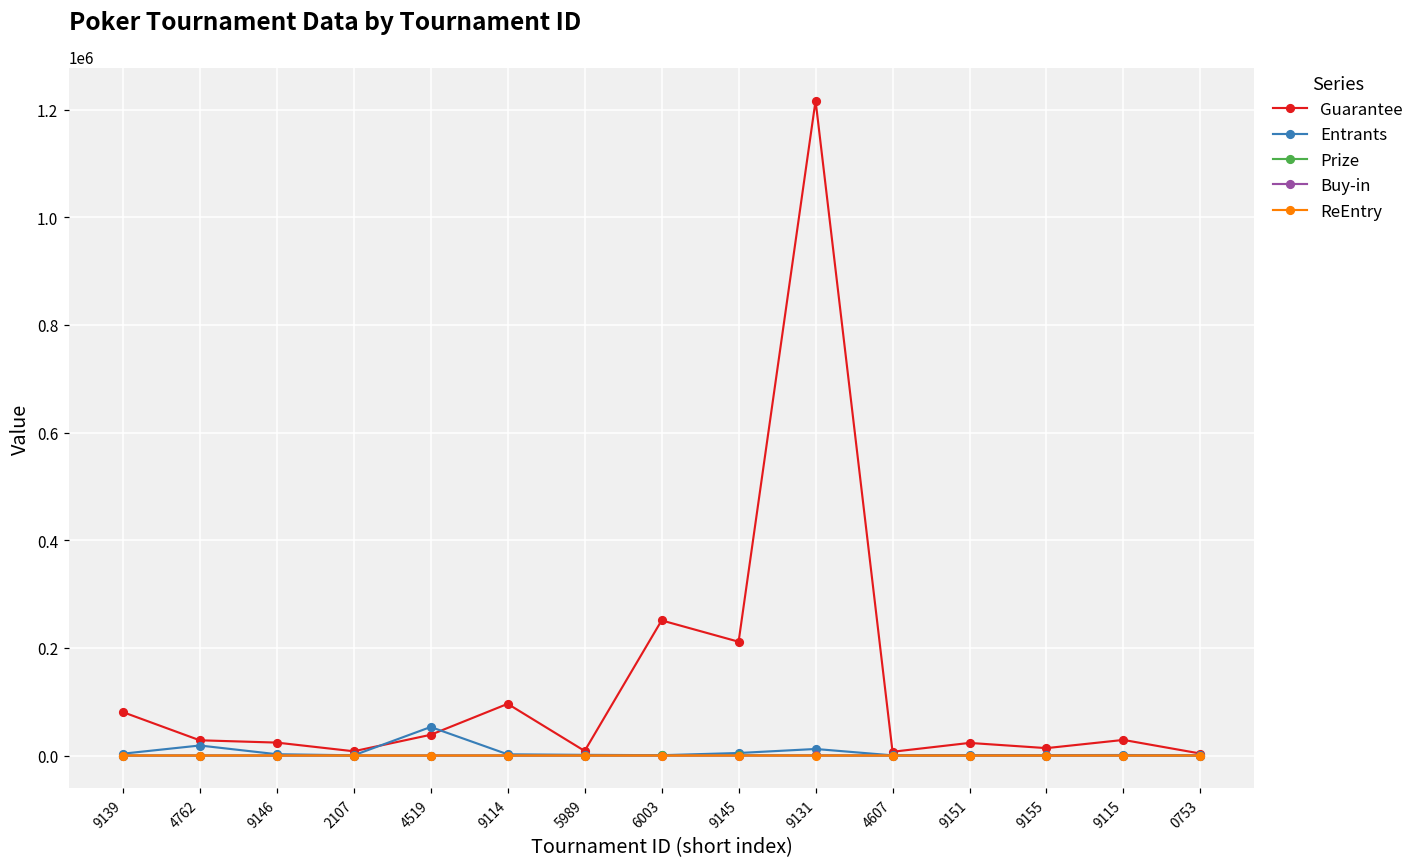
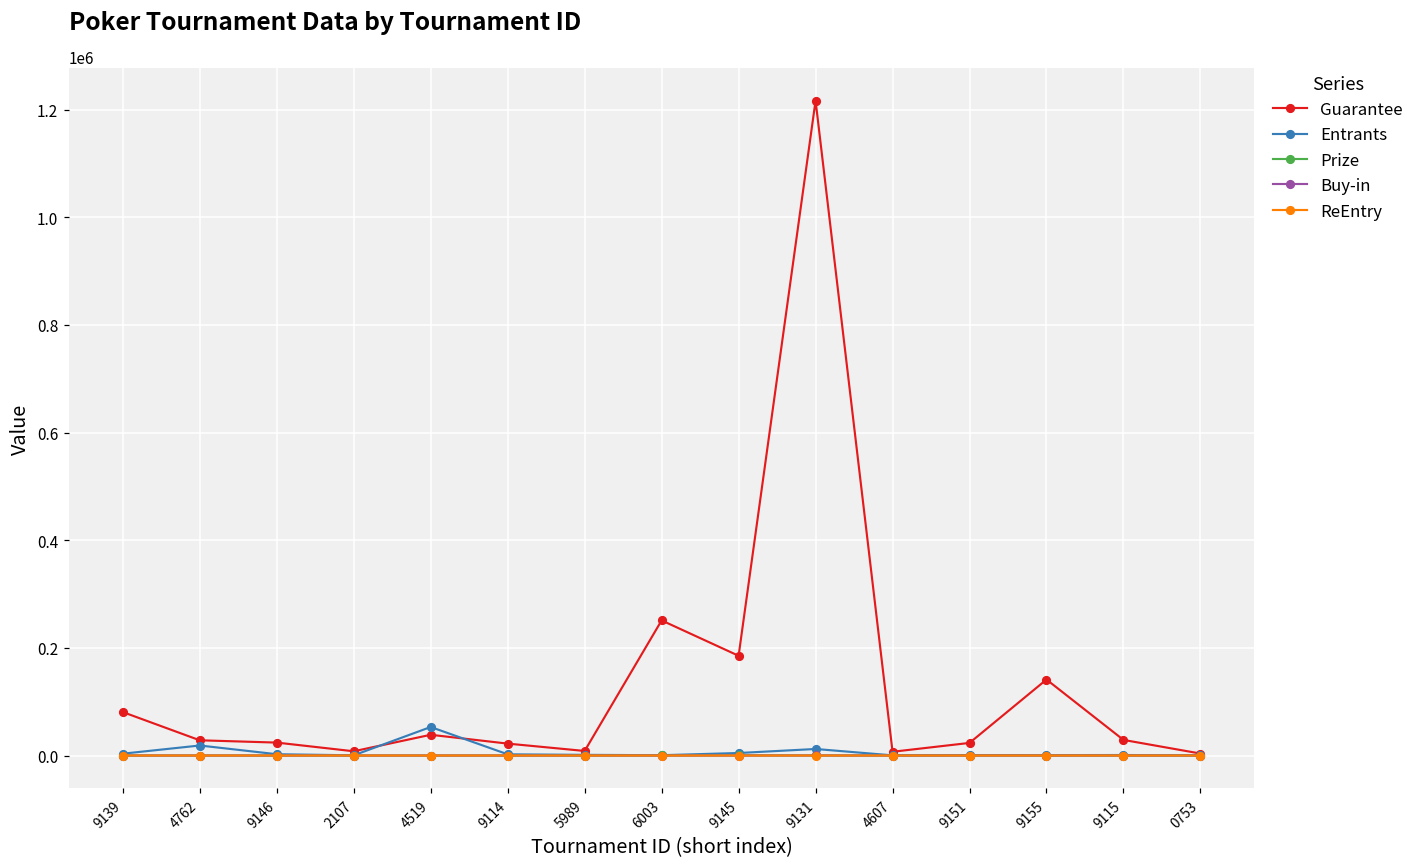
  {
    "Guarantee": {
      "9139": 80000,
      "4762": 30000,
      "9146": 20000,
      "2107": 10000,
      "4519": 40000,
-     "9114": 100000,
+     "9114": 20000,
      "5989": 10000,
      "6003": 250000,
-     "9145": 210000,
+     "9145": 190000,
      "9131": 1220000,
      "4607": 10000,
      "9151": 20000,
-     "9155": 10000,
+     "9155": 140000,
      "9115": 30000
    },
    "Entrants": {
      "4762": 20000,
      "4519": 50000,
      "9131": 10000
    },
    "ReEntry": {
      "4762": 0,
      "4519": 0,
      "9131": 0
    }
  }
